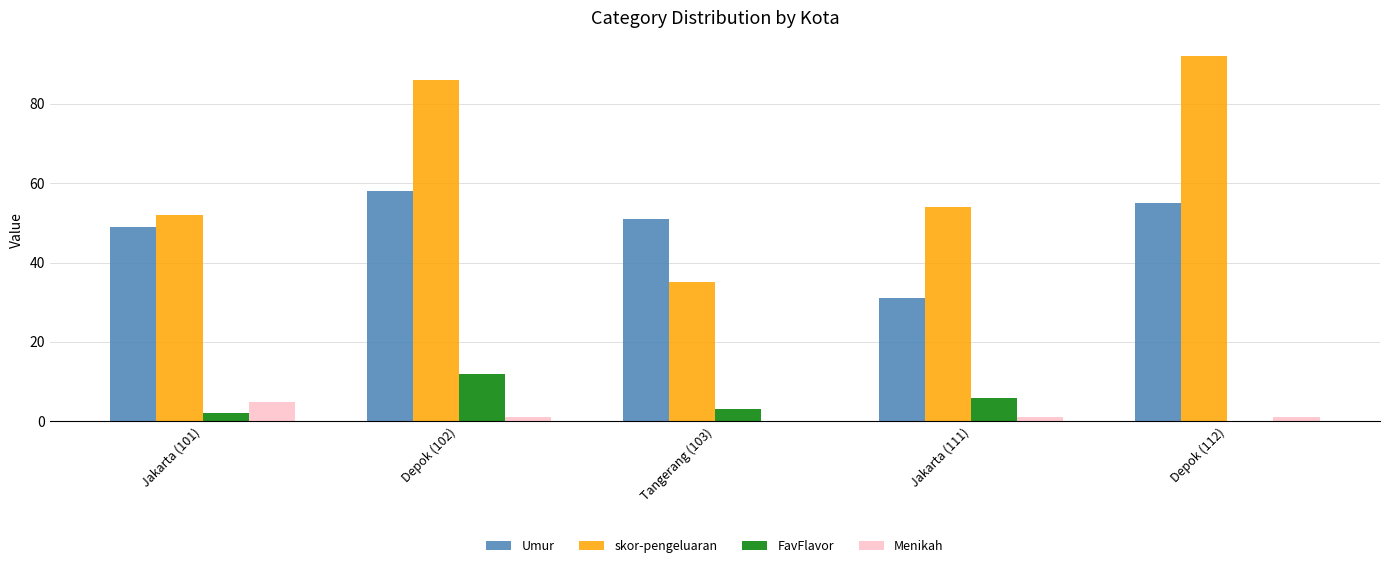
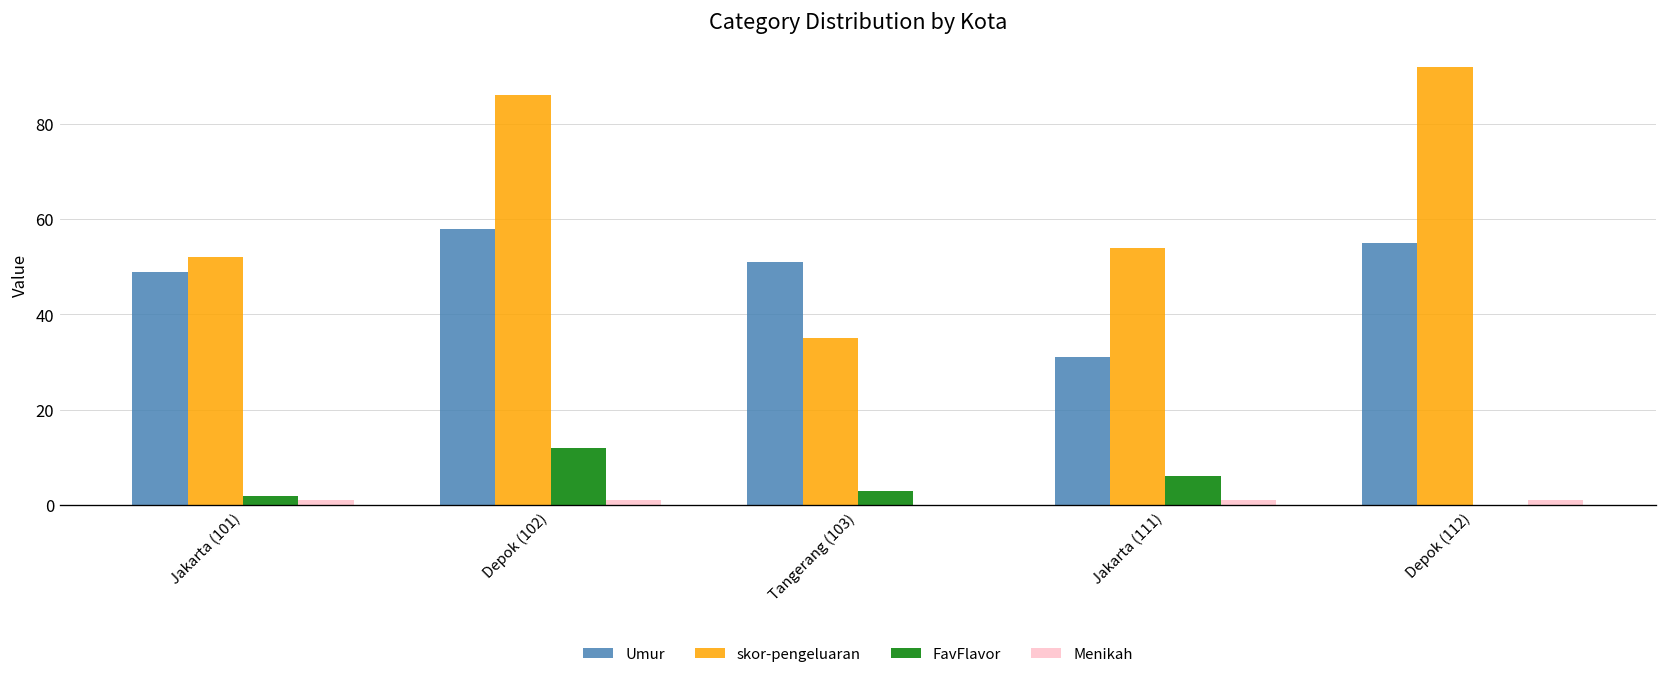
  {
    "Umur": {
      "Jakarta (101)": 49,
      "Depok (102)": 58,
      "Tangerang (103)": 51,
      "Jakarta (111)": 31,
      "Depok (112)": 55
    },
    "skor-pengeluaran": {
      "Jakarta (101)": 52,
      "Depok (102)": 86,
      "Tangerang (103)": 35,
      "Jakarta (111)": 54,
      "Depok (112)": 92
    },
    "FavFlavor": {
      "Jakarta (101)": 2,
      "Depok (102)": 12,
      "Tangerang (103)": 3,
      "Jakarta (111)": 6,
      "Depok (112)": 0
    },
    "Menikah": {
-     "Jakarta (101)": 5,
+     "Jakarta (101)": 1,
      "Depok (102)": 1,
      "Tangerang (103)": 0,
      "Jakarta (111)": 1,
      "Depok (112)": 1
    }
  }
